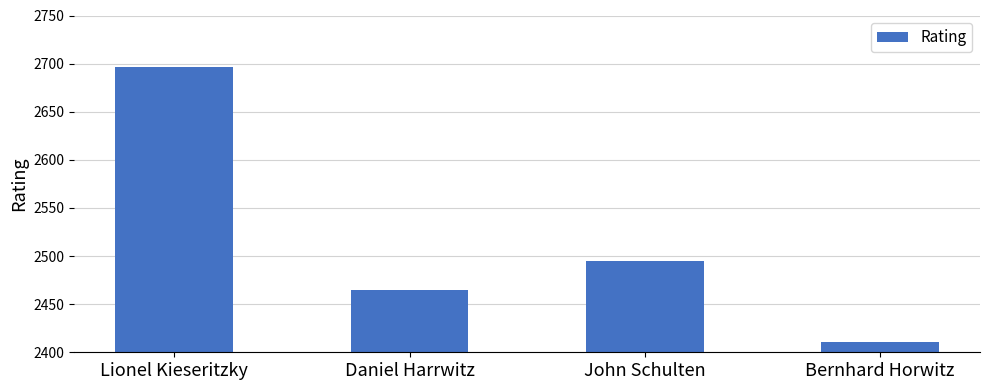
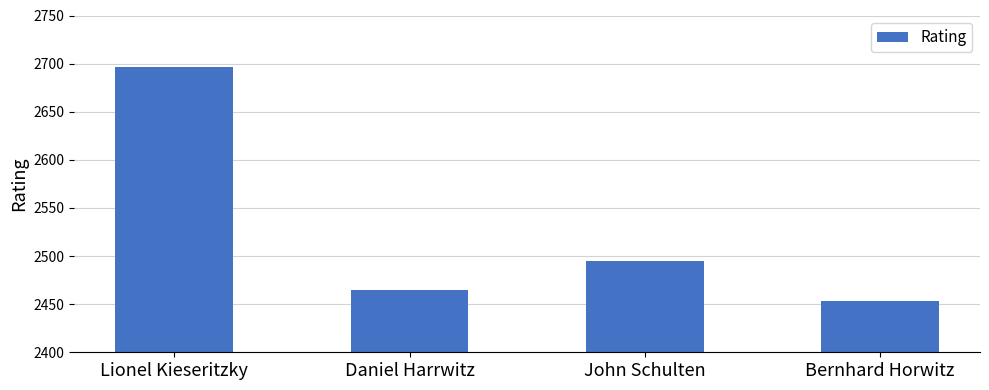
  {
    "Lionel Kieseritzky": 2700,
    "Daniel Harrwitz": 2470,
    "John Schulten": 2500,
-   "Bernhard Horwitz": 2410
+   "Bernhard Horwitz": 2450
  }
